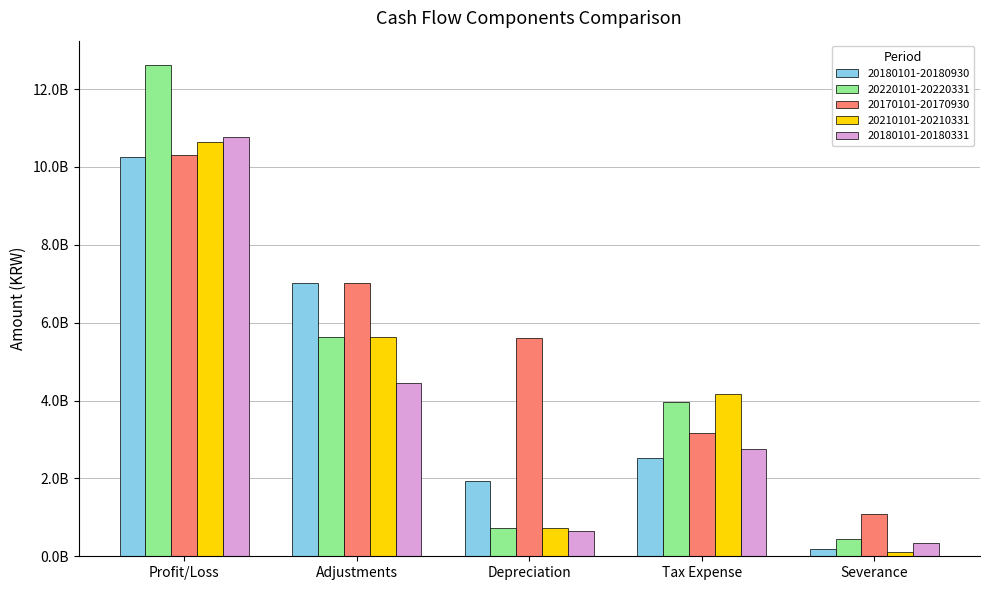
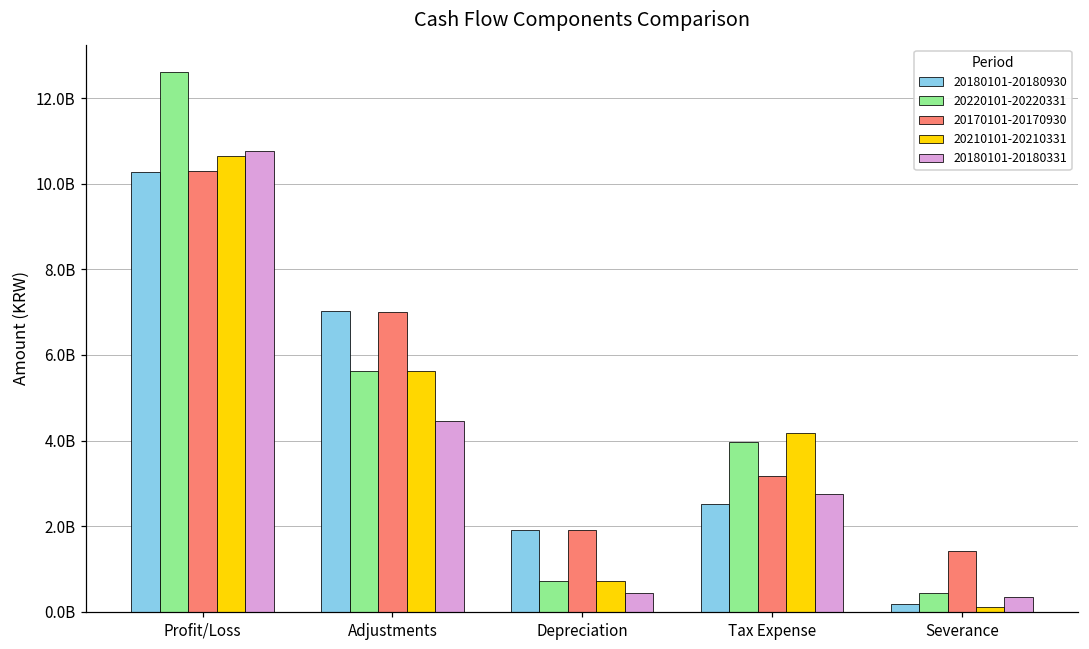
  {
    "20180101-20180930": {
      "Profit/Loss": 10300000000,
      "Adjustments": 7000000000,
      "Depreciation": 1900000000,
      "Tax Expense": 2500000000,
      "Severance": 200000000
    },
    "20220101-20220331": {
      "Profit/Loss": 12600000000,
      "Adjustments": 5600000000,
      "Depreciation": 700000000,
      "Tax Expense": 4000000000,
      "Severance": 400000000
    },
    "20170101-20170930": {
      "Profit/Loss": 10300000000,
      "Adjustments": 7000000000,
-     "Depreciation": 5600000000,
+     "Depreciation": 1900000000,
      "Tax Expense": 3200000000,
-     "Severance": 1100000000
+     "Severance": 1400000000
    },
    "20210101-20210331": {
      "Profit/Loss": 10600000000,
      "Adjustments": 5600000000,
      "Depreciation": 700000000,
      "Tax Expense": 4200000000,
      "Severance": 100000000
    },
    "20180101-20180331": {
      "Profit/Loss": 10800000000,
      "Adjustments": 4500000000,
-     "Depreciation": 600000000,
+     "Depreciation": 400000000,
      "Tax Expense": 2800000000,
      "Severance": 300000000
    }
  }
